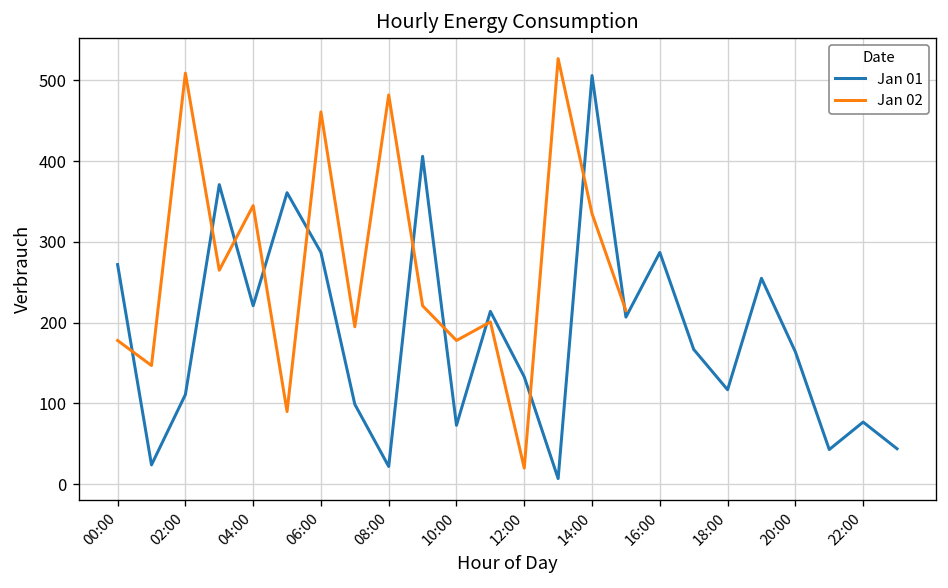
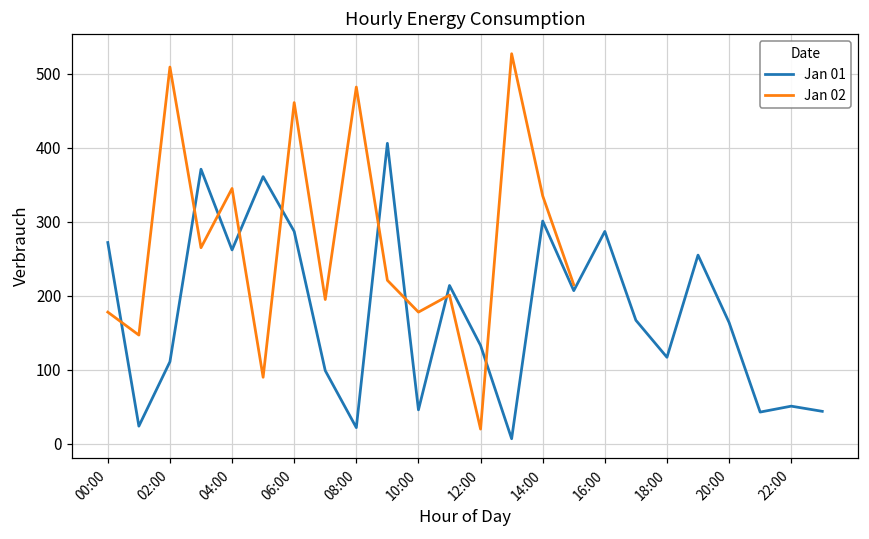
  {
    "Jan 01": {
      "00:00": 270,
      "02:00": 110,
-     "04:00": 220,
+     "04:00": 260,
      "06:00": 290,
      "08:00": 20,
-     "10:00": 70,
+     "10:00": 50,
      "12:00": 130,
-     "14:00": 510,
+     "14:00": 300,
      "16:00": 290,
      "18:00": 120,
      "20:00": 160,
-     "22:00": 80
+     "22:00": 50
    },
    "Jan 02": {
      "00:00": 180,
      "02:00": 510,
      "04:00": 350,
      "06:00": 460,
      "08:00": 480,
      "10:00": 180,
      "12:00": 20,
      "14:00": 340
    }
  }
